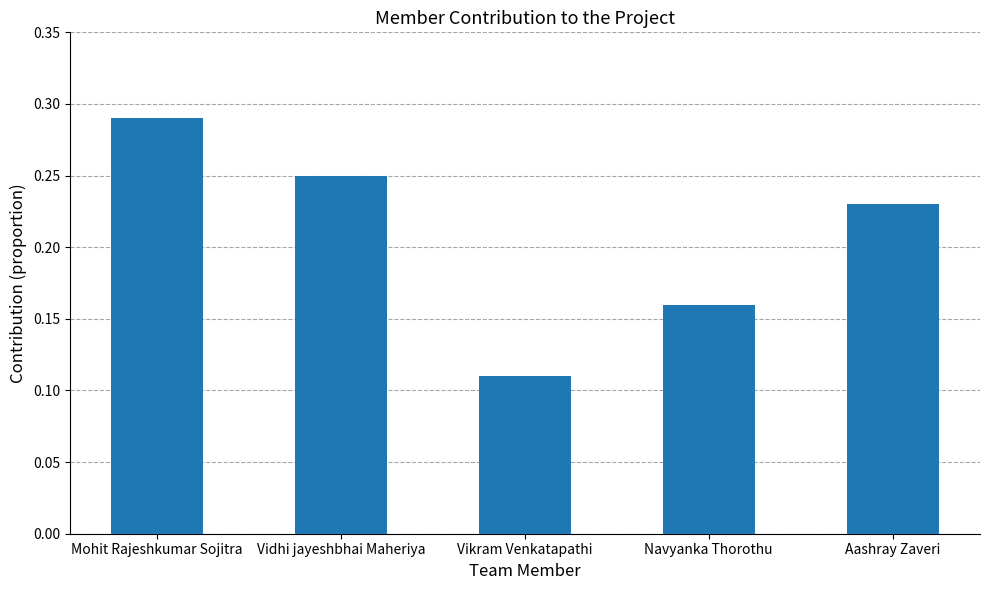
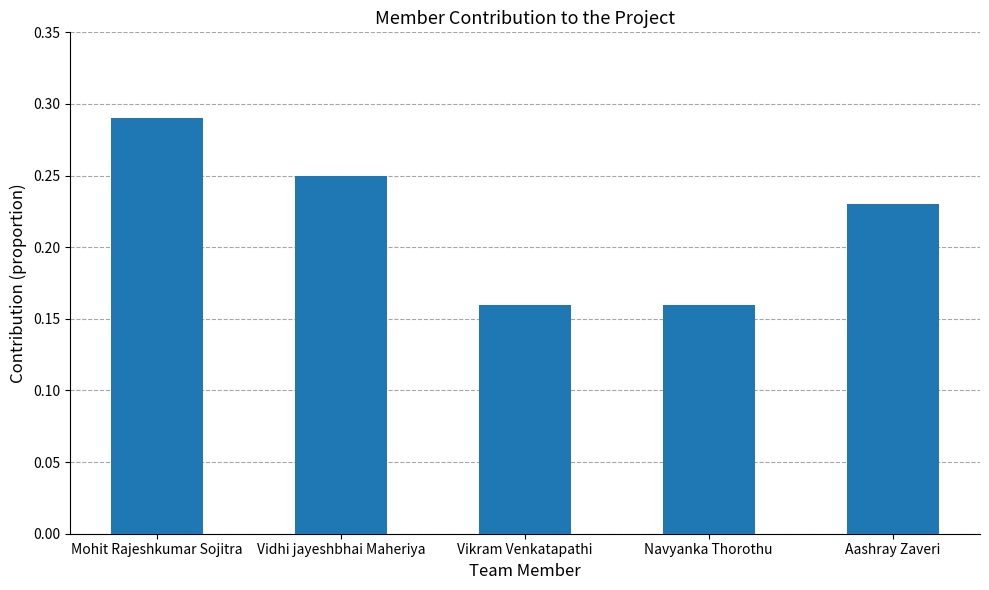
  {
    "Mohit Rajeshkumar Sojitra": 0.29,
    "Vidhi jayeshbhai Maheriya": 0.25,
-   "Vikram Venkatapathi": 0.11,
+   "Vikram Venkatapathi": 0.16,
    "Navyanka Thorothu": 0.16,
    "Aashray Zaveri": 0.23
  }
